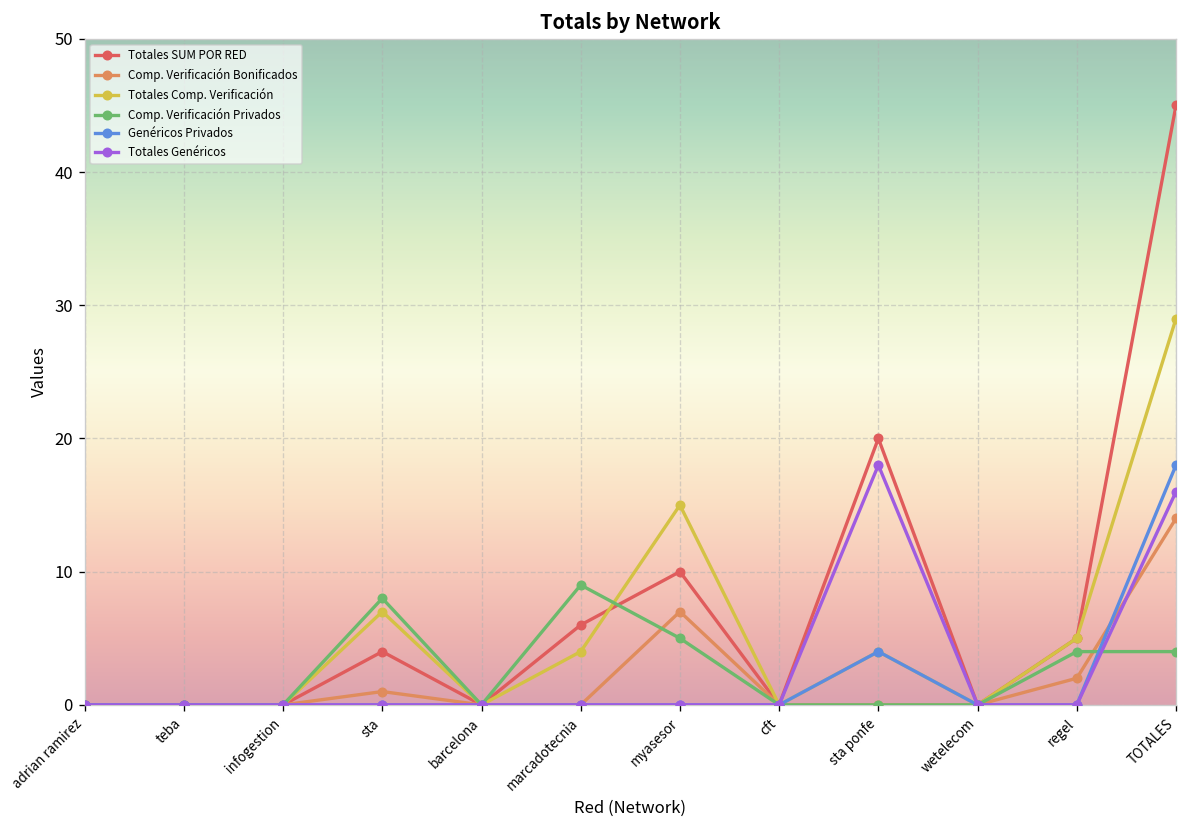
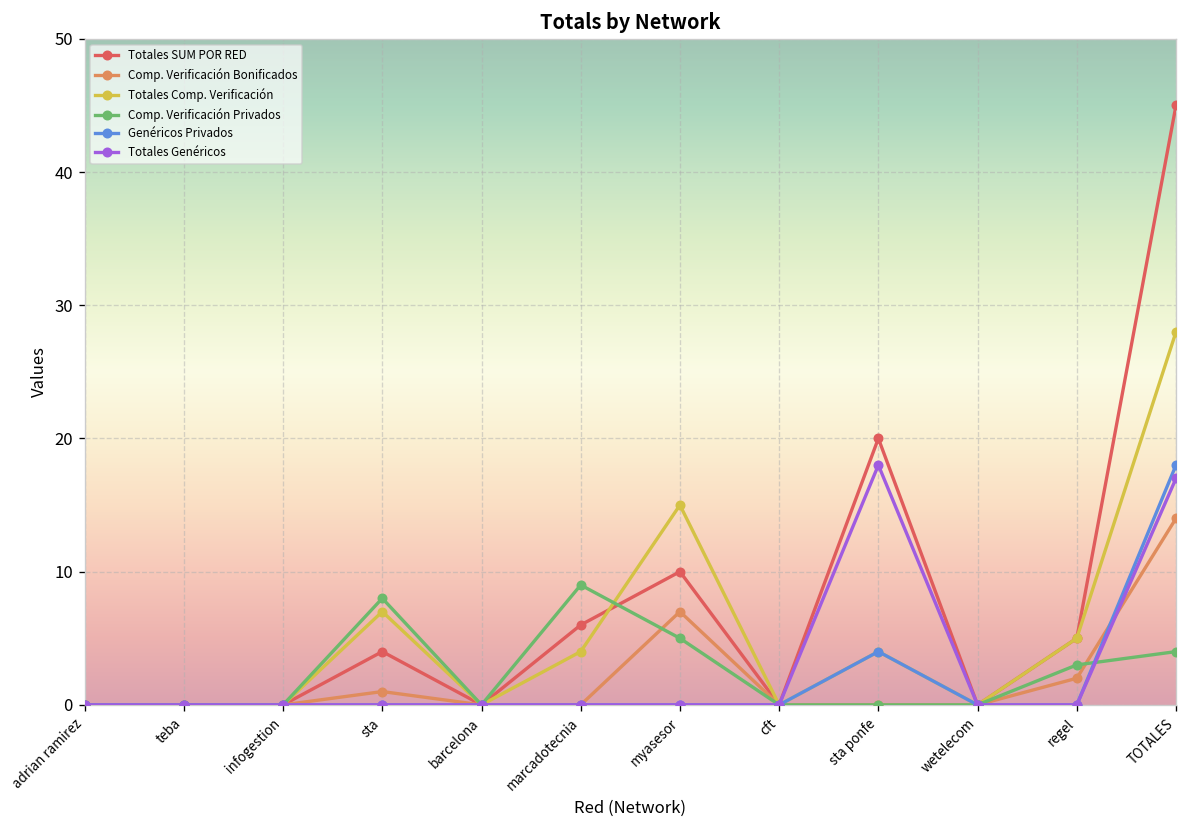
  {
    "Totales Comp. Verificación": {
      "sta": 7,
      "marcadotecnia": 4,
      "myasesor": 15,
-     "TOTALES": 29
+     "TOTALES": 28
    },
    "Comp. Verificación Privados": {
      "sta": 8,
      "marcadotecnia": 9,
      "myasesor": 5,
-     "regel": 4,
+     "regel": 3,
      "TOTALES": 4
    },
    "Genéricos Privados": {
      "TOTALES": 18
    },
    "Totales Genéricos": {
      "sta ponfe": 18,
-     "TOTALES": 16
+     "TOTALES": 17
    }
  }
